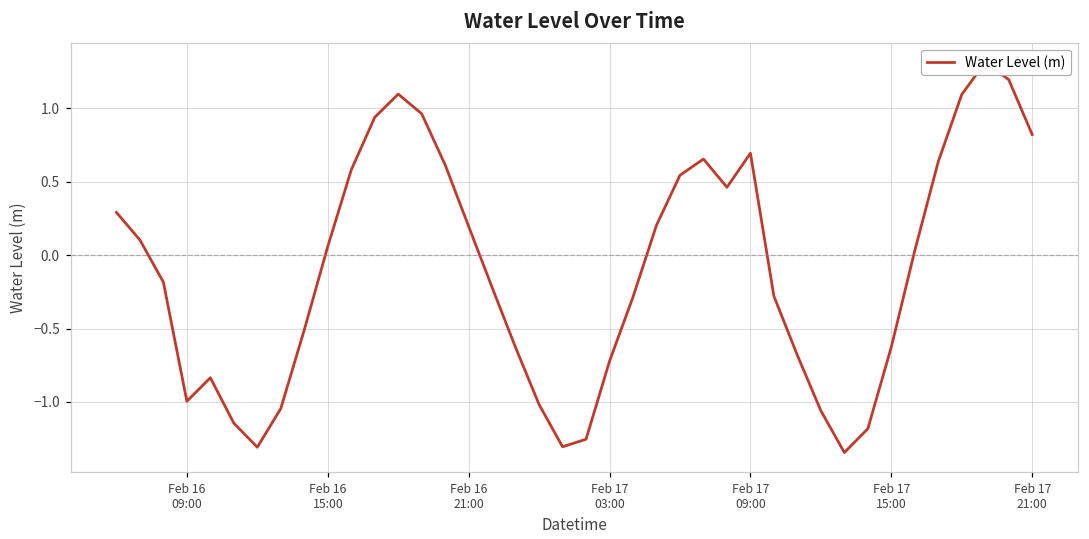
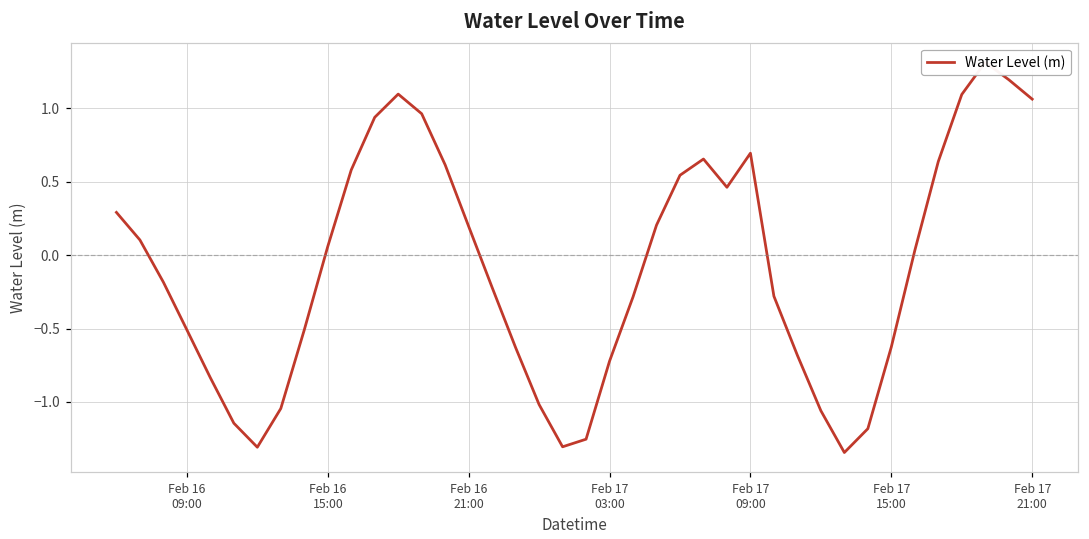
  {
-   "Feb 16 09:00": -1.00,
+   "Feb 16 09:00": -0.51,
    "Feb 16 15:00": 0.06,
    "Feb 16 21:00": 0.20,
    "Feb 17 03:00": -0.72,
    "Feb 17 09:00": 0.69,
    "Feb 17 15:00": -0.63,
-   "Feb 17 21:00": 0.82
+   "Feb 17 21:00": 1.06
  }
